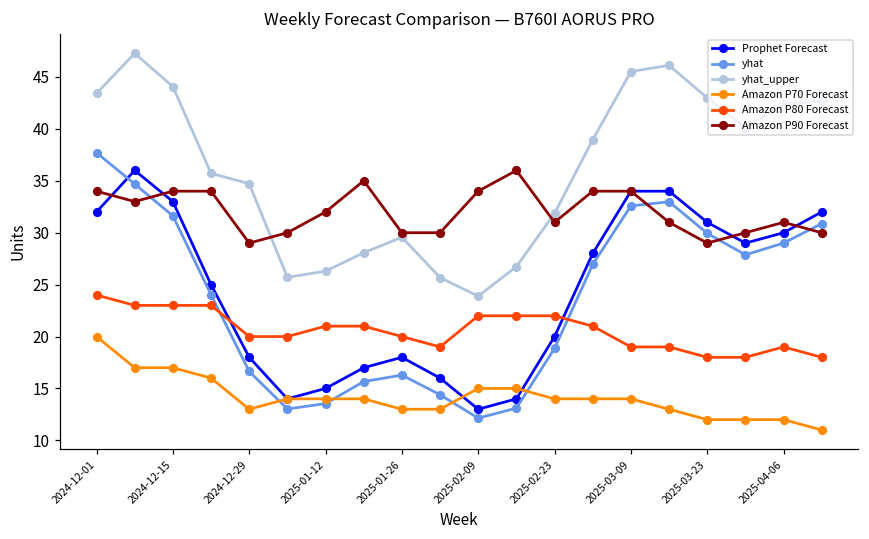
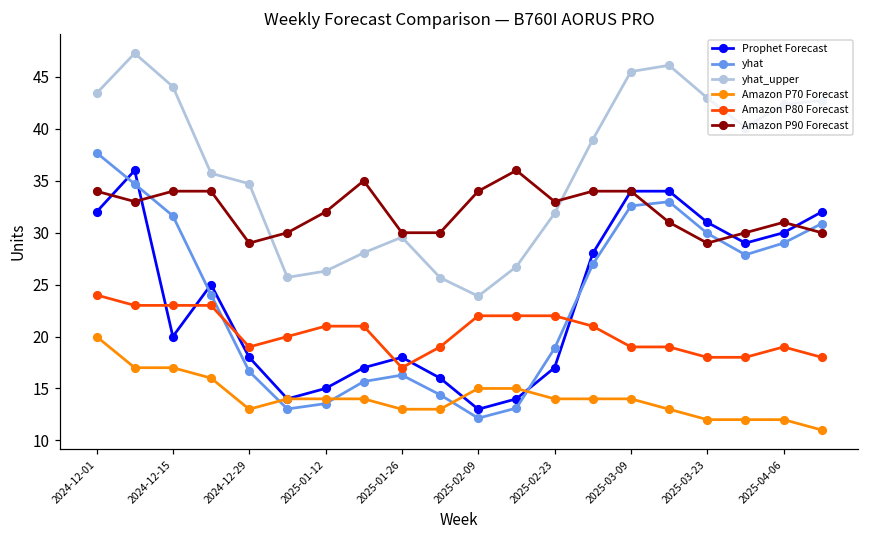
  {
    "Prophet Forecast": {
      "2024-12-01": 32,
-     "2024-12-15": 33,
+     "2024-12-15": 20,
      "2024-12-29": 18,
      "2025-01-12": 15,
      "2025-01-26": 18,
      "2025-02-09": 13,
-     "2025-02-23": 20,
+     "2025-02-23": 17,
      "2025-03-23": 31,
      "2025-04-06": 30
    },
    "yhat": {
      "2024-12-01": 38,
      "2024-12-15": 32,
      "2024-12-29": 17,
      "2025-01-12": 14,
      "2025-01-26": 16,
      "2025-02-09": 12,
      "2025-02-23": 19,
      "2025-03-09": 33,
      "2025-03-23": 30,
      "2025-04-06": 29
    },
    "yhat_upper": {
      "2024-12-01": 43,
      "2024-12-15": 44,
      "2024-12-29": 35,
      "2025-01-12": 26,
      "2025-01-26": 30,
      "2025-02-09": 24,
      "2025-02-23": 32,
      "2025-03-09": 46
    },
    "Amazon P70 Forecast": {
      "2024-12-01": 20,
      "2024-12-15": 17,
      "2024-12-29": 13,
      "2025-01-12": 14,
      "2025-01-26": 13,
      "2025-02-09": 15,
      "2025-02-23": 14,
      "2025-03-09": 14,
      "2025-03-23": 12,
      "2025-04-06": 12
    },
    "Amazon P80 Forecast": {
      "2024-12-01": 24,
      "2024-12-15": 23,
-     "2024-12-29": 20,
+     "2024-12-29": 19,
      "2025-01-12": 21,
-     "2025-01-26": 20,
+     "2025-01-26": 17,
      "2025-02-09": 22,
      "2025-02-23": 22,
      "2025-03-09": 19,
      "2025-03-23": 18,
      "2025-04-06": 19
    },
    "Amazon P90 Forecast": {
      "2024-12-01": 34,
      "2024-12-15": 34,
      "2024-12-29": 29,
      "2025-01-12": 32,
      "2025-01-26": 30,
      "2025-02-09": 34,
-     "2025-02-23": 31,
+     "2025-02-23": 33,
      "2025-03-23": 29,
      "2025-04-06": 31
    }
  }
